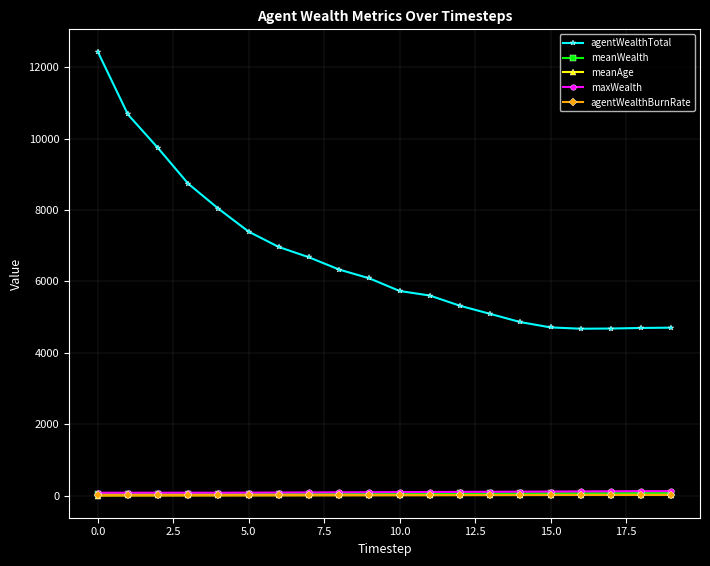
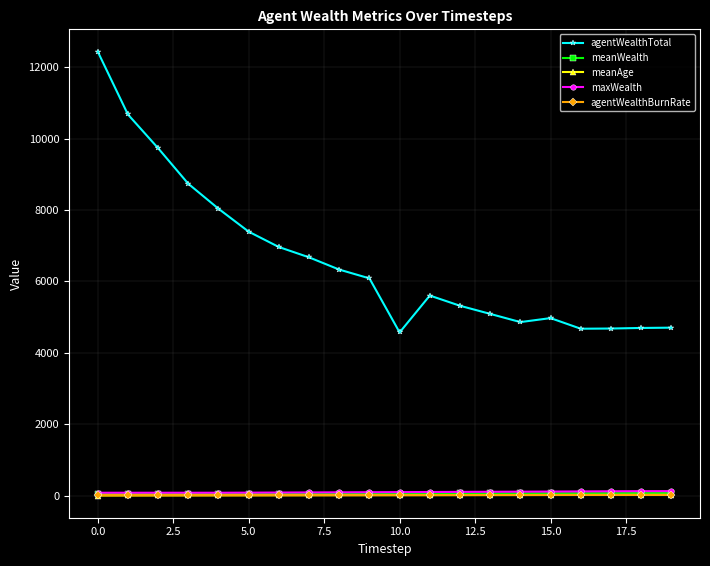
  {
    "agentWealthTotal": {
      "0.0": 12400,
      "5.0": 7400,
-     "10.0": 5700,
-     "15.0": 4700
+     "10.0": 4600,
+     "15.0": 5000
    }
  }
